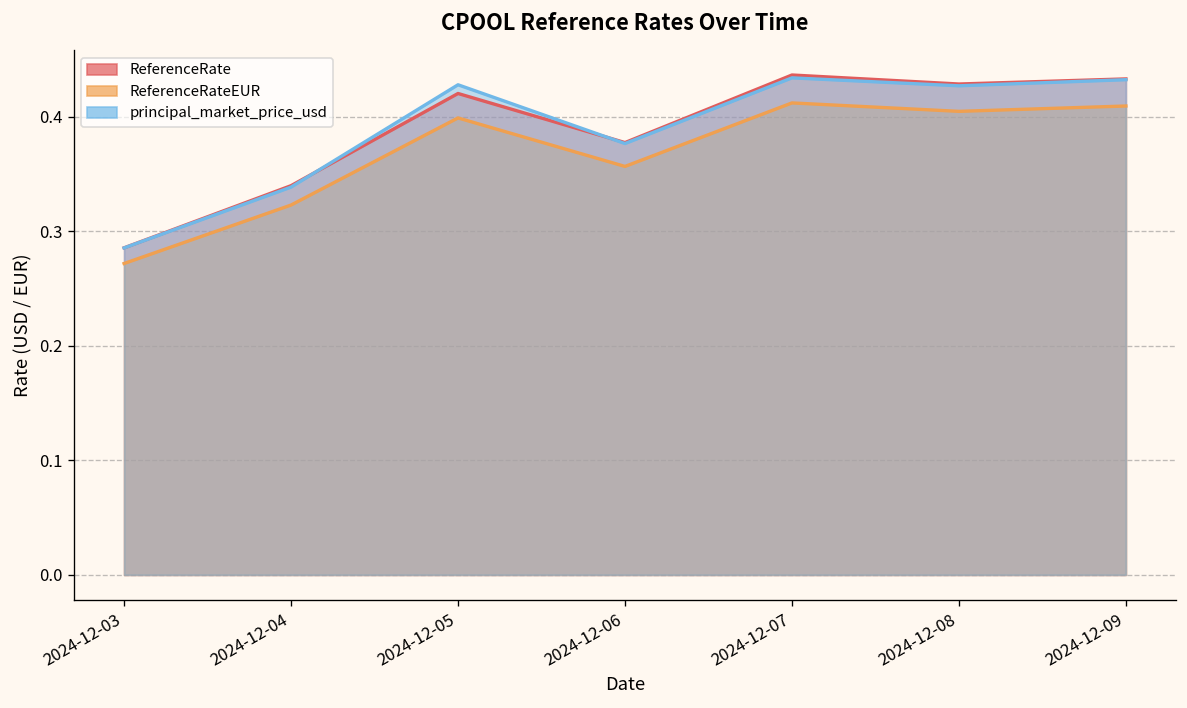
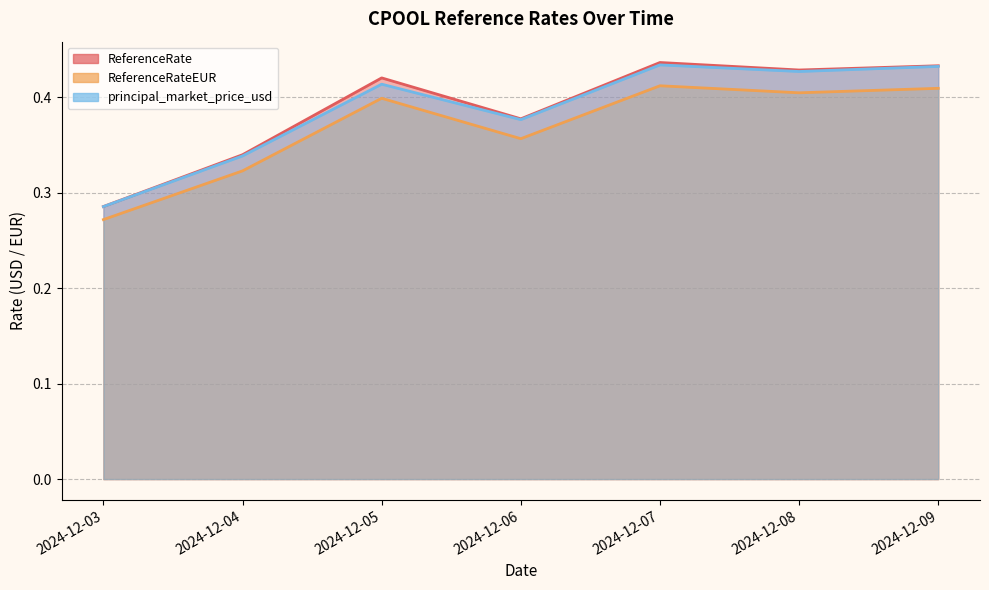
  {
    "principal_market_price_usd": {
-     "2024-12-05": 0.43
+     "2024-12-05": 0.41
    }
  }
